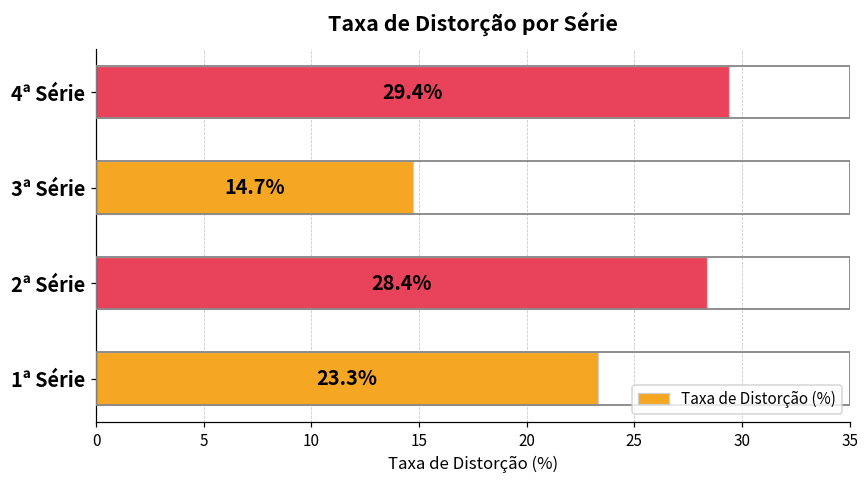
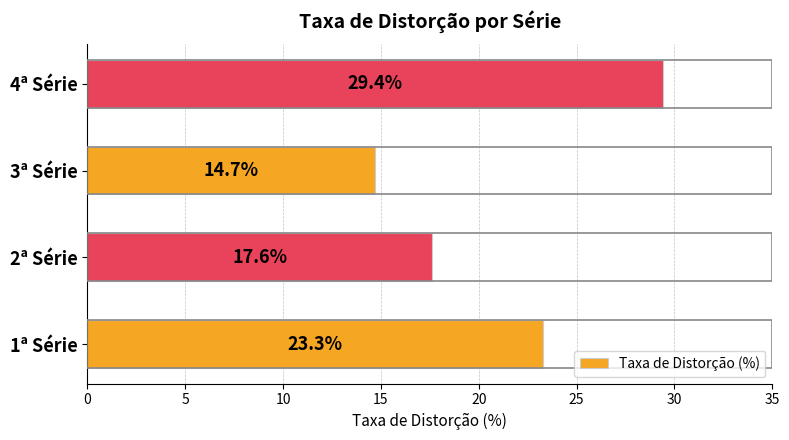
  {
    "4ª Série": "29.4%",
    "3ª Série": "14.7%",
-   "2ª Série": "28.4%",
+   "2ª Série": "17.6%",
    "1ª Série": "23.3%"
  }
